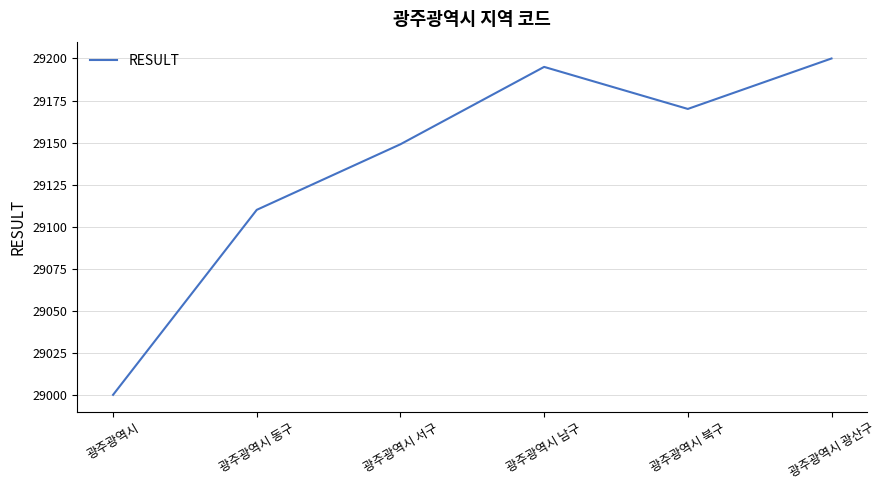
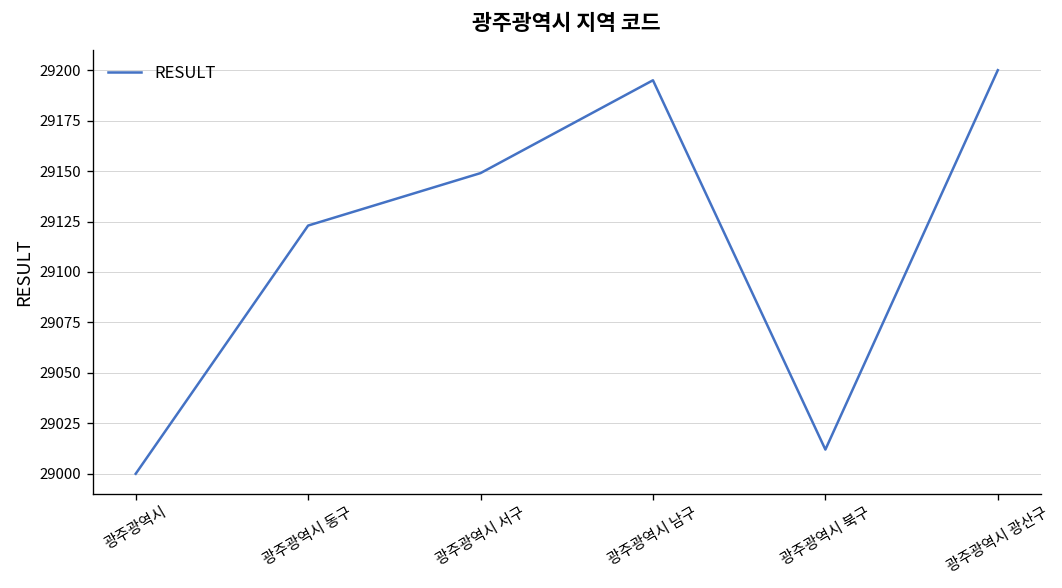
  {
    "광주광역시": 29000,
-   "광주광역시 동구": 29110,
+   "광주광역시 동구": 29123,
    "광주광역시 서구": 29149,
    "광주광역시 남구": 29195,
-   "광주광역시 북구": 29170,
+   "광주광역시 북구": 29012,
    "광주광역시 광산구": 29200
  }
